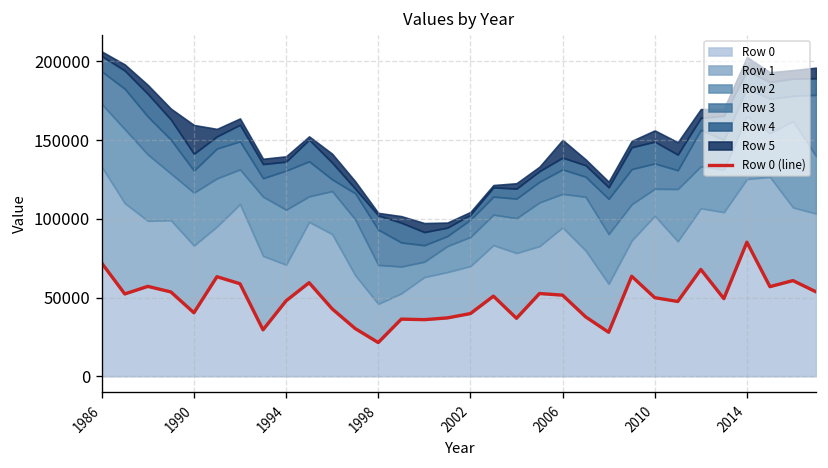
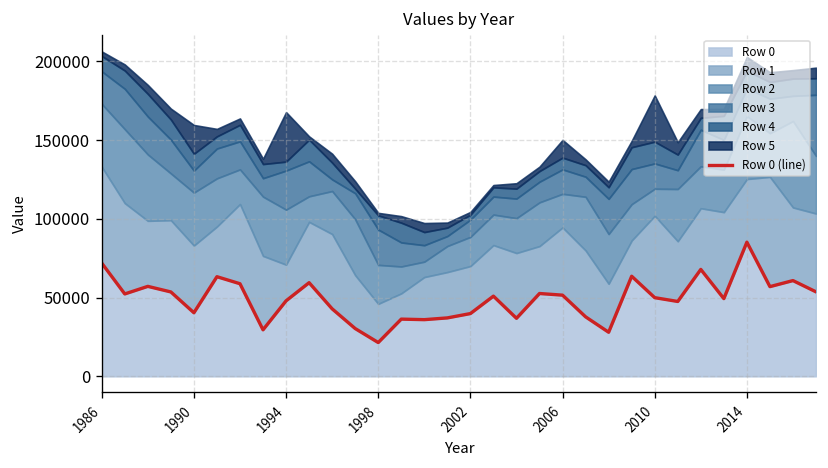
  {
    "Row 5": {
      "1986": 3000,
      "1990": 18000,
-     "1994": 3000,
+     "1994": 31000,
      "2006": 11000,
-     "2010": 7000
+     "2010": 29000
    }
  }
